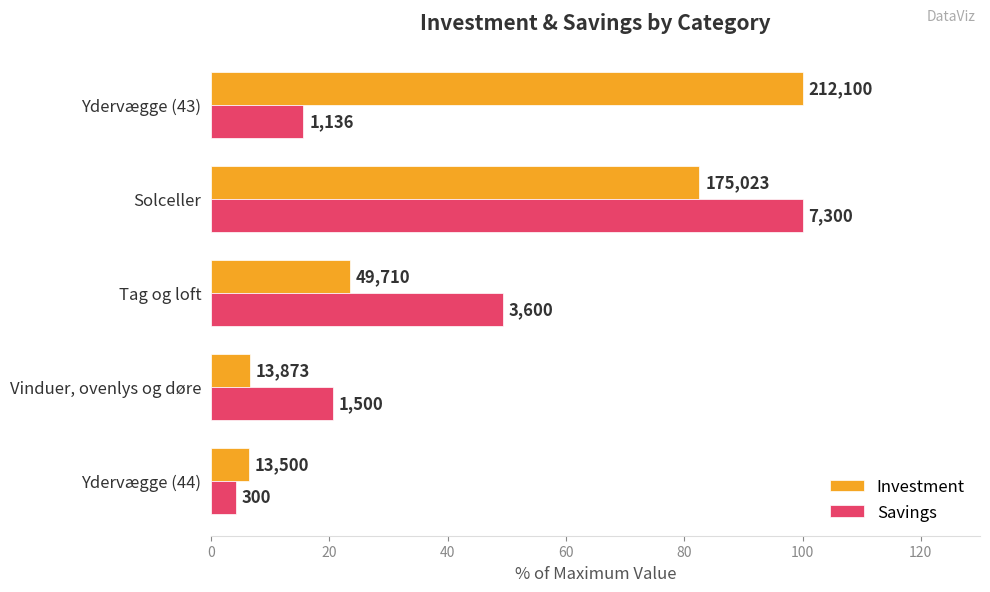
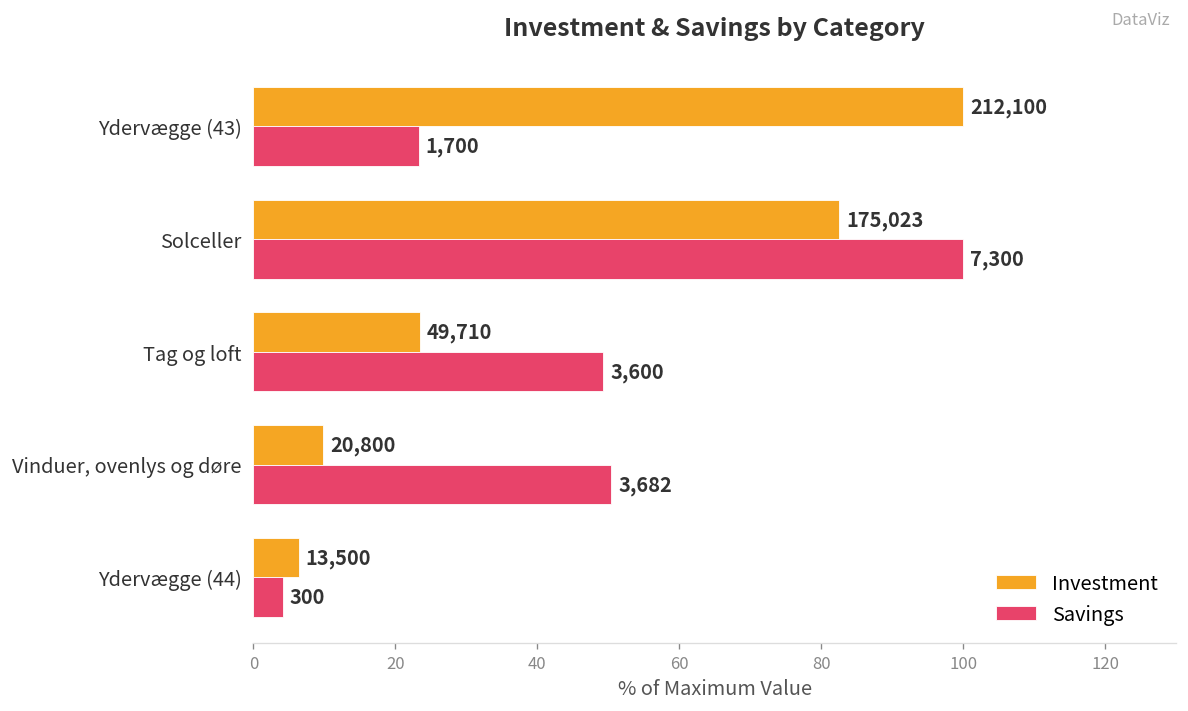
  {
    "Investment": {
-     "Vinduer, ovenlys og døre": "13,873"
+     "Vinduer, ovenlys og døre": "20,800"
    },
    "Savings": {
-     "Ydervægge (43)": "1,136",
-     "Vinduer, ovenlys og døre": "1,500"
+     "Ydervægge (43)": "1,700",
+     "Vinduer, ovenlys og døre": "3,682"
    }
  }
